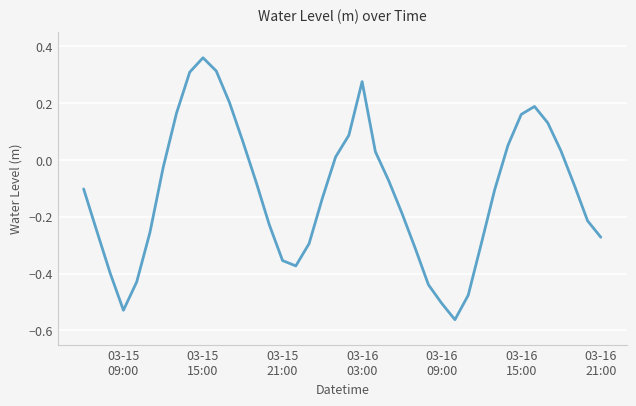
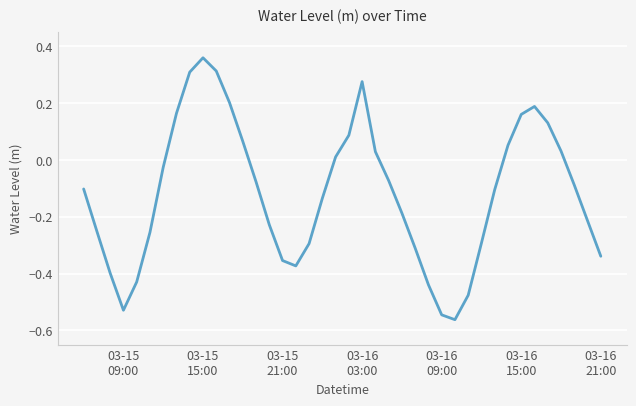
  {
    "03-15 09:00": -0.53,
    "03-15 15:00": 0.36,
    "03-15 21:00": -0.35,
    "03-16 03:00": 0.28,
-   "03-16 09:00": -0.50,
+   "03-16 09:00": -0.55,
    "03-16 15:00": 0.16,
-   "03-16 21:00": -0.27
+   "03-16 21:00": -0.34
  }
